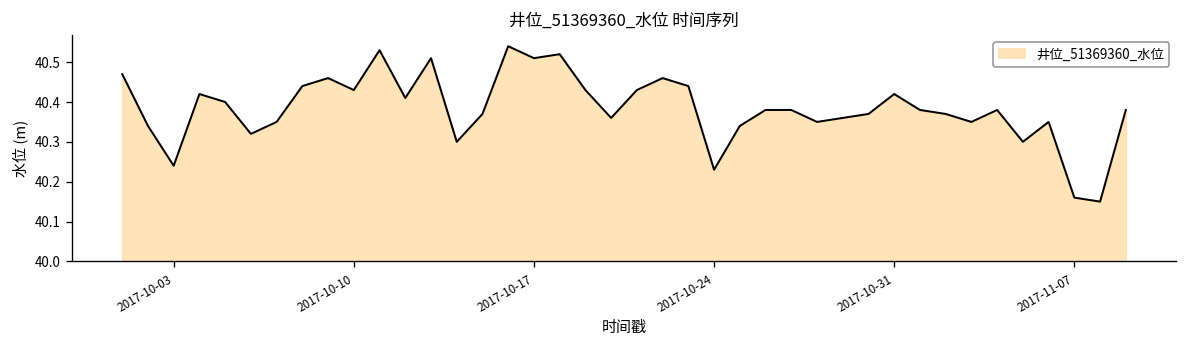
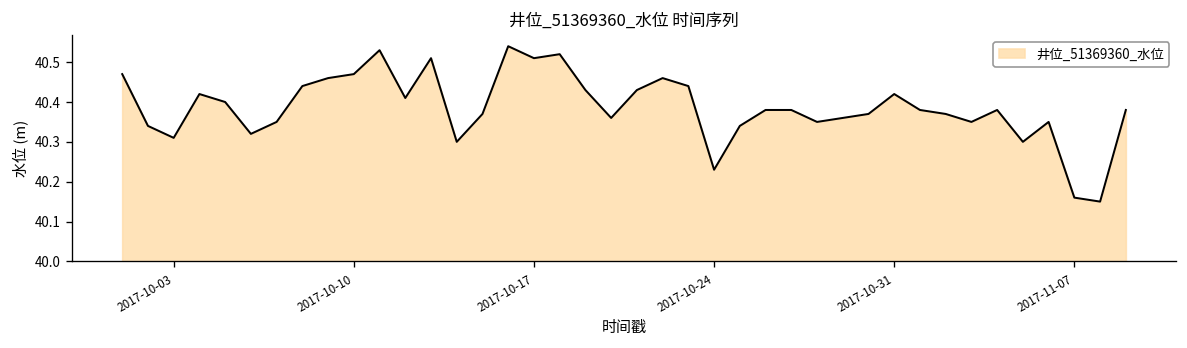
  {
-   "2017-10-03": 40.24,
-   "2017-10-10": 40.43,
+   "2017-10-03": 40.31,
+   "2017-10-10": 40.47,
    "2017-10-17": 40.51,
    "2017-10-24": 40.23,
    "2017-10-31": 40.42,
    "2017-11-07": 40.16
  }
